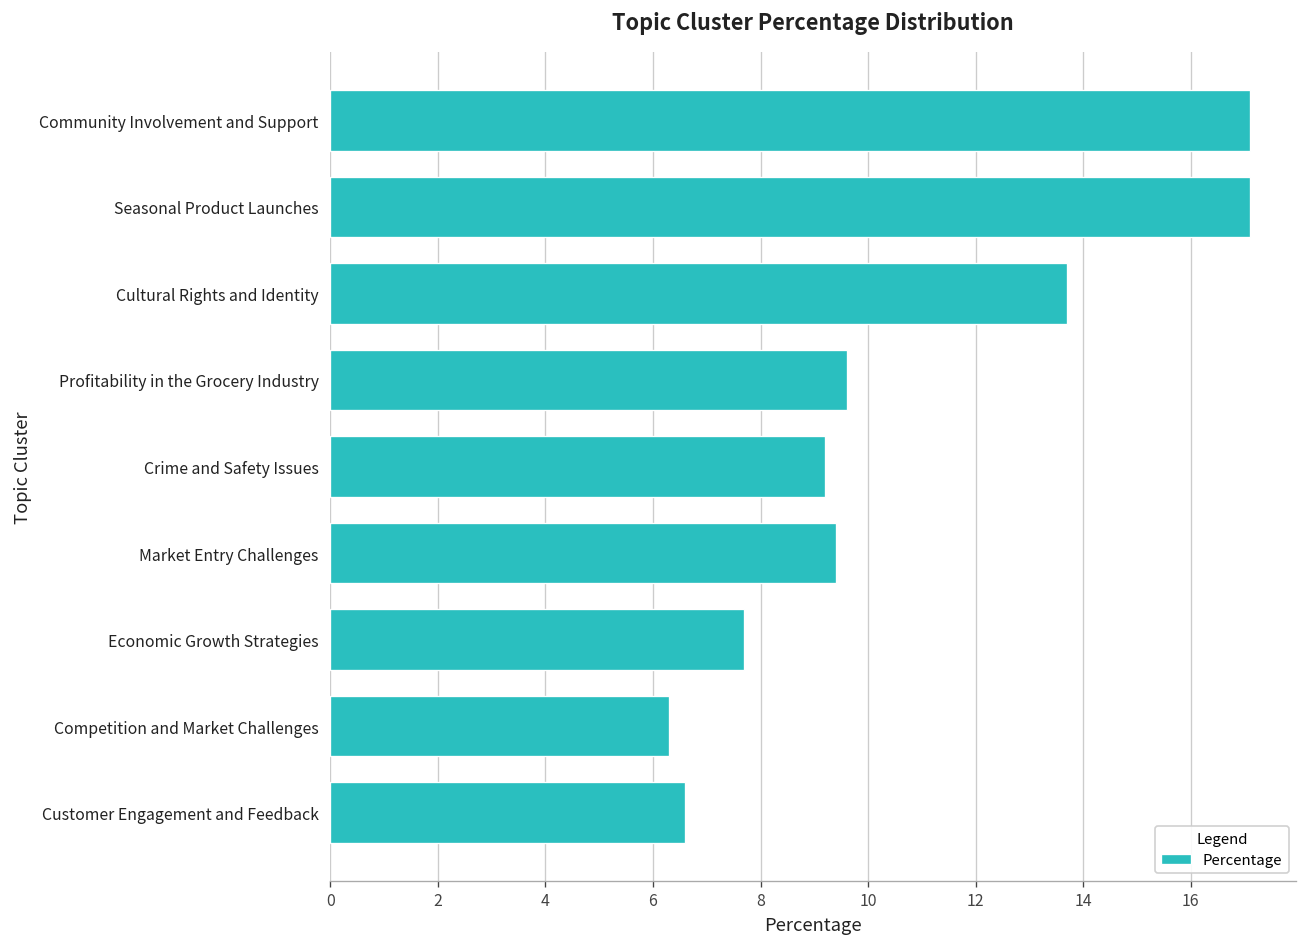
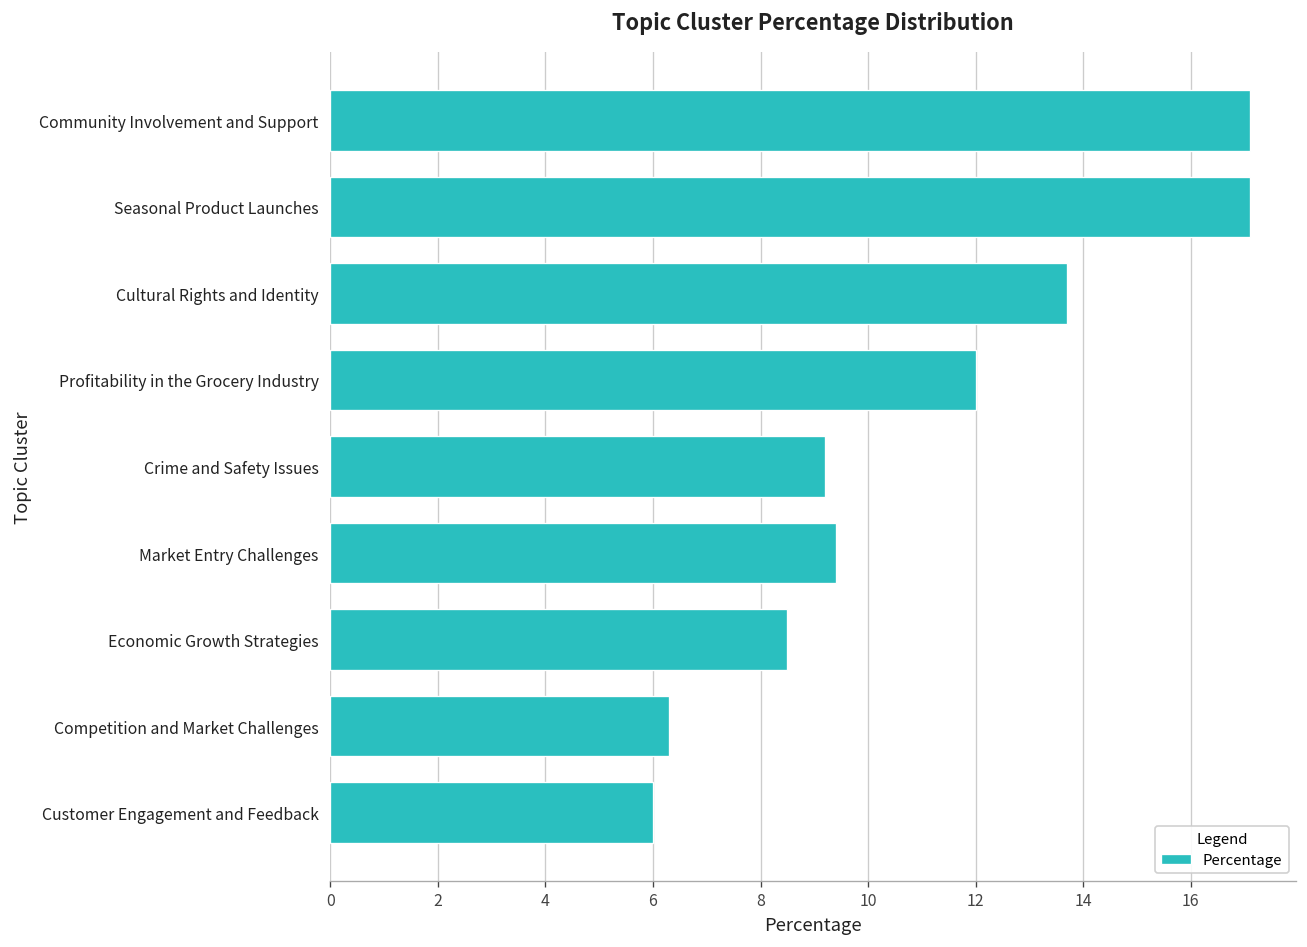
  {
    "Community Involvement and Support": 17.1,
    "Seasonal Product Launches": 17.1,
    "Cultural Rights and Identity": 13.7,
-   "Profitability in the Grocery Industry": 9.6,
+   "Profitability in the Grocery Industry": 12.0,
    "Crime and Safety Issues": 9.2,
    "Market Entry Challenges": 9.4,
-   "Economic Growth Strategies": 7.7,
+   "Economic Growth Strategies": 8.5,
    "Competition and Market Challenges": 6.3,
-   "Customer Engagement and Feedback": 6.6
+   "Customer Engagement and Feedback": 6.0
  }
